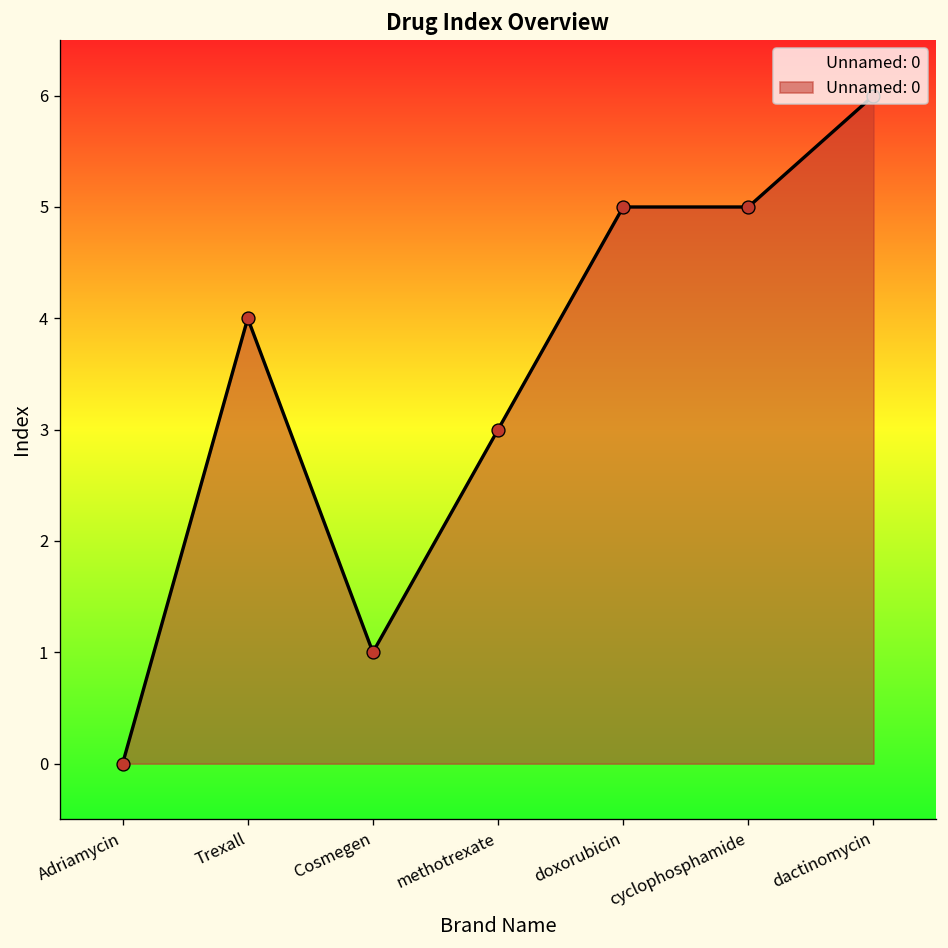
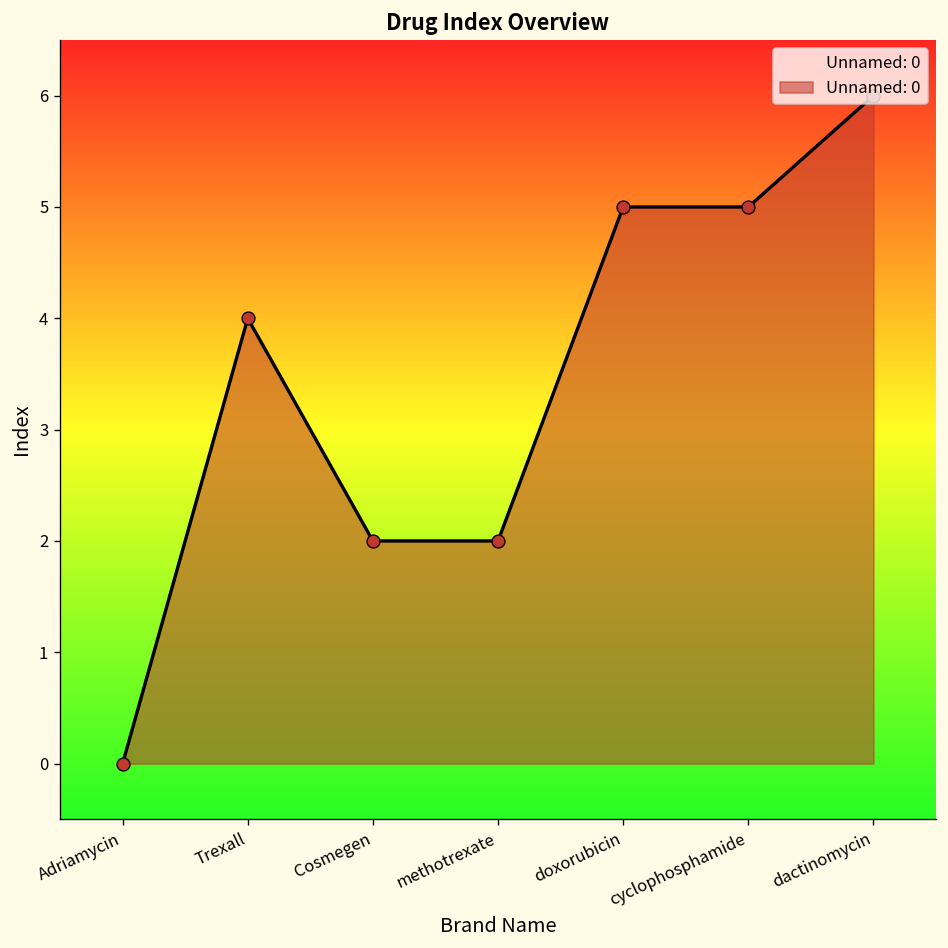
  {
    "Adriamycin": 0,
    "Trexall": 4,
-   "Cosmegen": 1,
-   "methotrexate": 3,
+   "Cosmegen": 2,
+   "methotrexate": 2,
    "doxorubicin": 5,
    "cyclophosphamide": 5
  }
